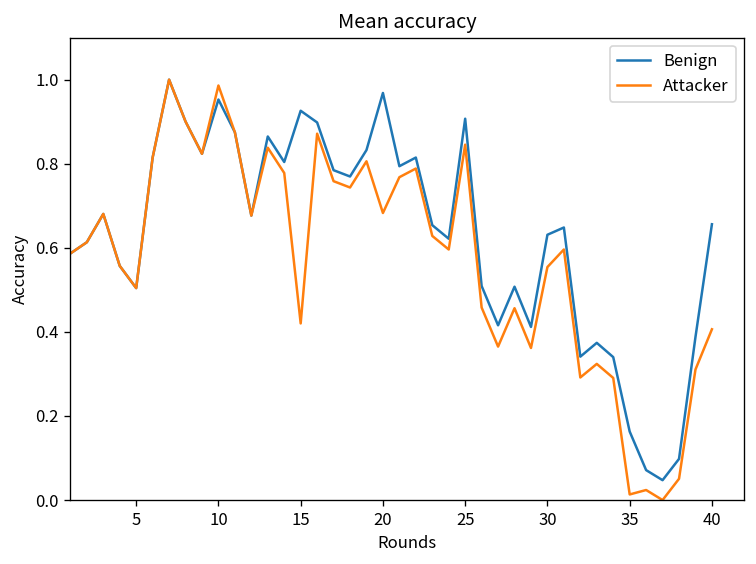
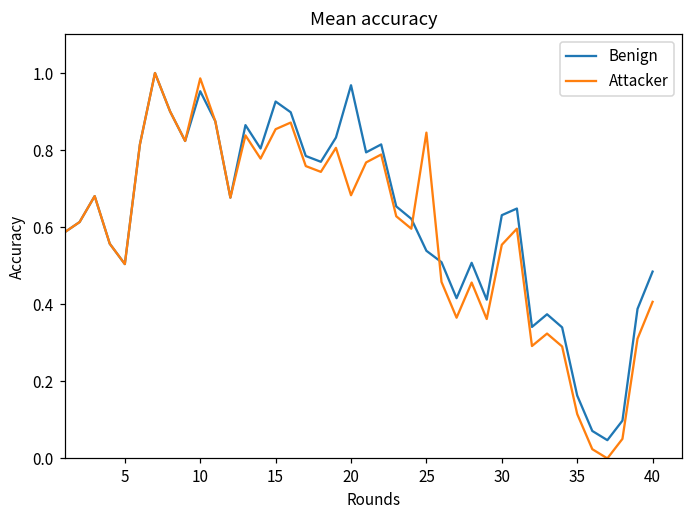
  {
    "Benign": {
      "10": 0.95,
      "15": 0.93,
      "20": 0.97,
-     "25": 0.91,
+     "25": 0.54,
      "30": 0.63,
      "35": 0.16,
-     "40": 0.66
+     "40": 0.48
    },
    "Attacker": {
      "10": 0.99,
-     "15": 0.42,
+     "15": 0.85,
      "20": 0.68,
      "25": 0.85,
      "30": 0.55,
-     "35": 0.01,
+     "35": 0.12,
      "40": 0.41
    }
  }
